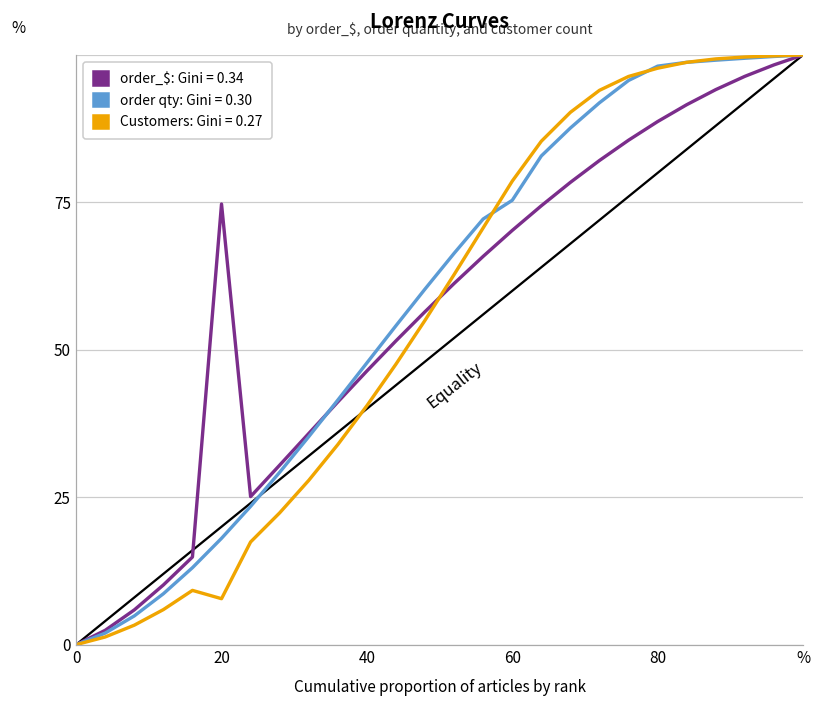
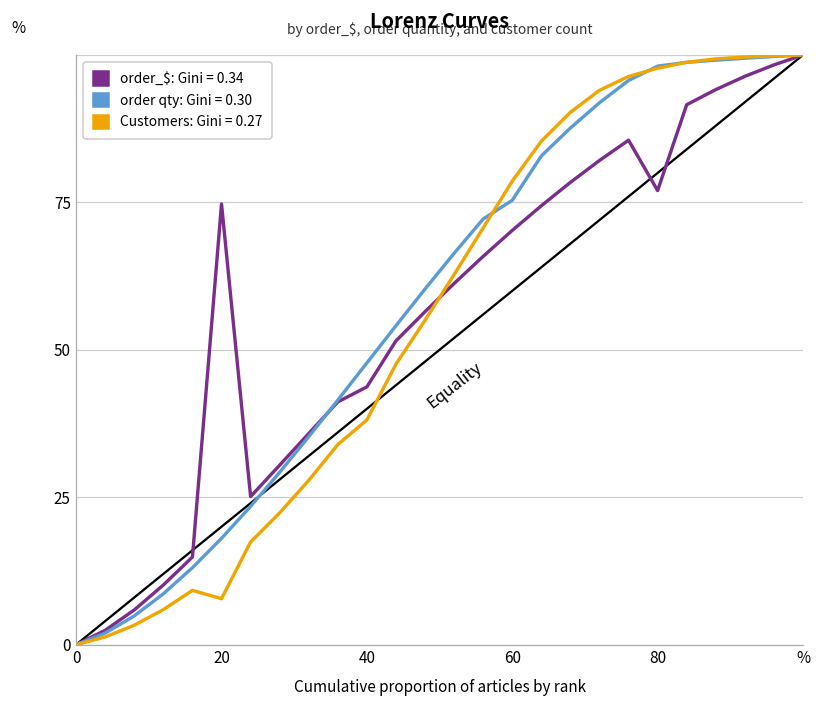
  {
    "order_$: Gini = 0.34": {
      "20": 75,
-     "40": 46,
+     "40": 44,
      "60": 70,
-     "80": 89
+     "80": 77
    },
    "order qty: Gini = 0.30": {
      "20": 18,
      "40": 48,
      "60": 75
    },
    "Customers: Gini = 0.27": {
      "20": 8,
-     "40": 41,
+     "40": 38,
      "60": 79
    }
  }
